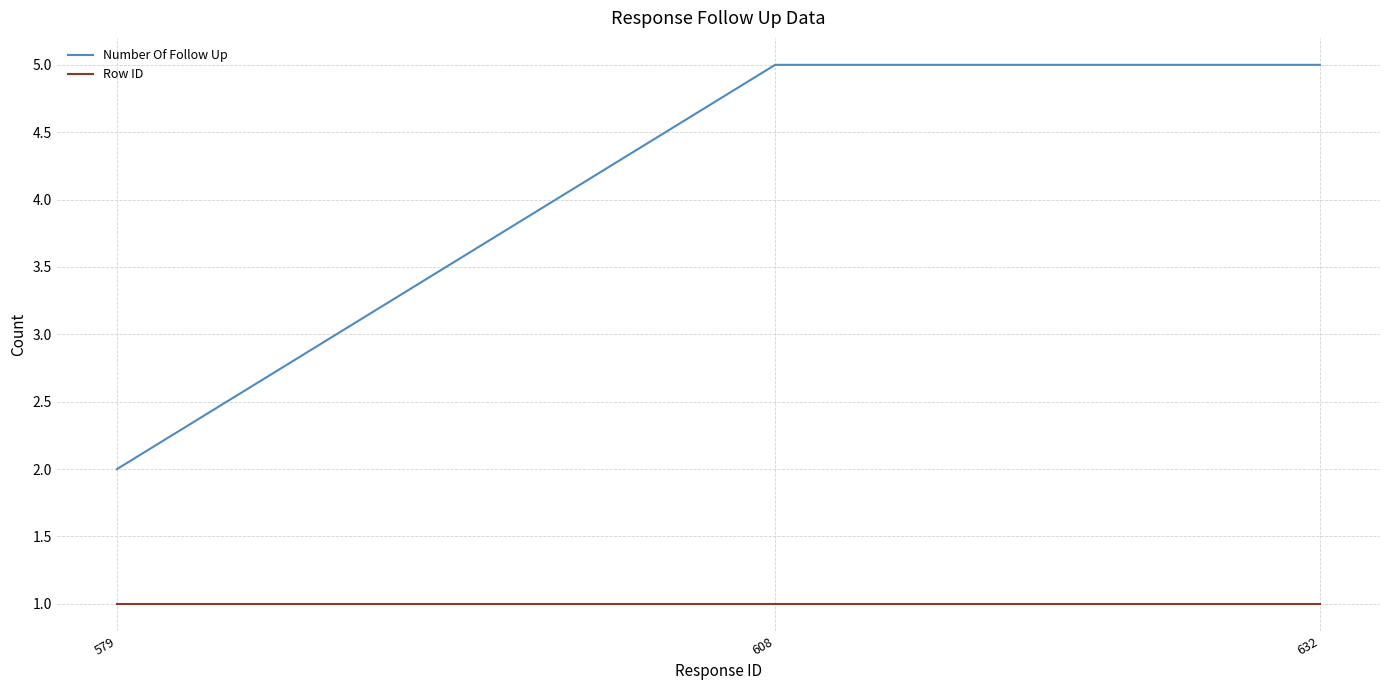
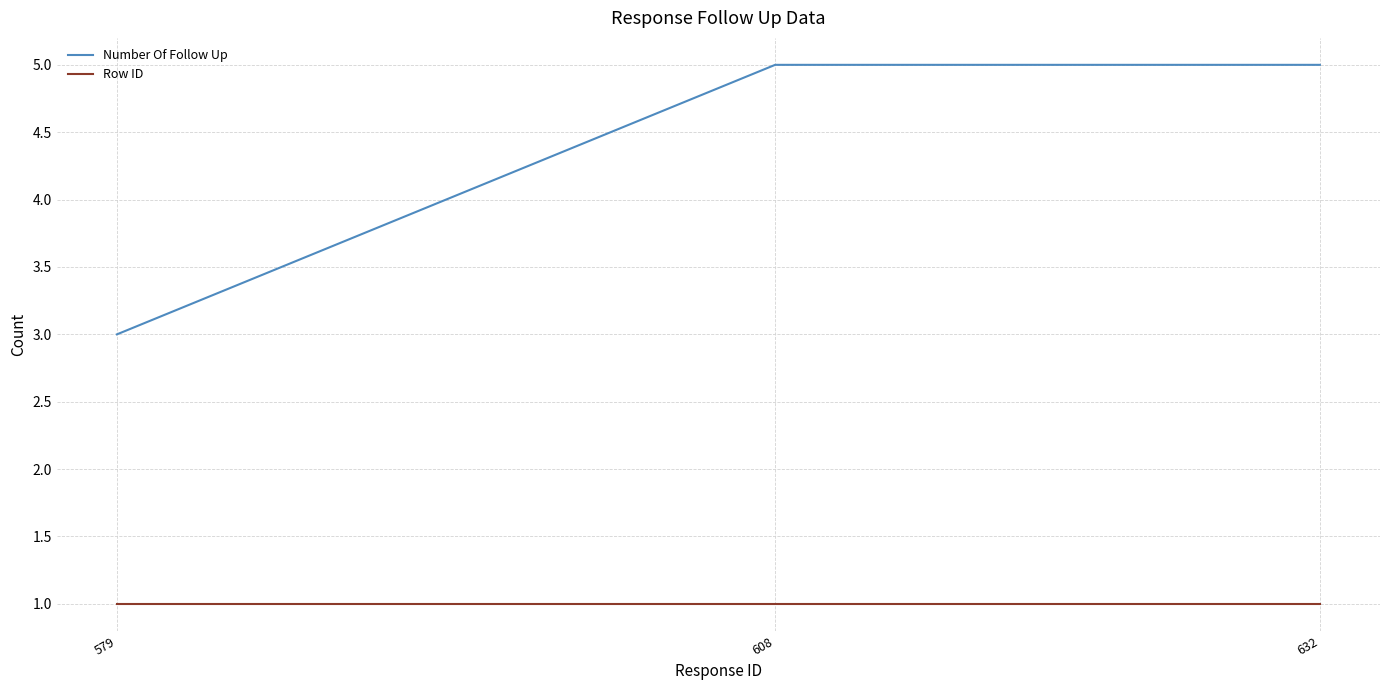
  {
    "Number Of Follow Up": {
-     "579": 2,
+     "579": 3,
      "608": 5,
      "632": 5
    },
    "Row ID": {
      "579": 1,
      "608": 1,
      "632": 1
    }
  }
